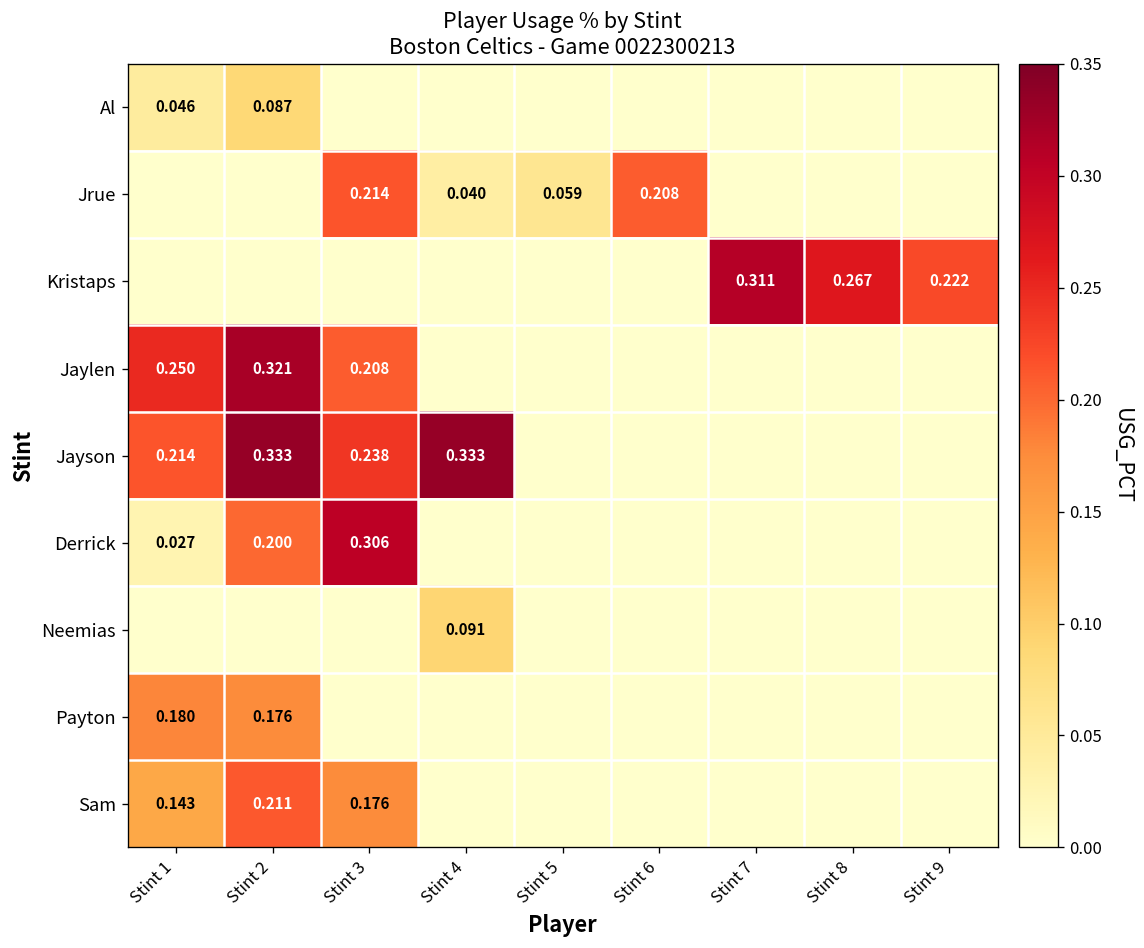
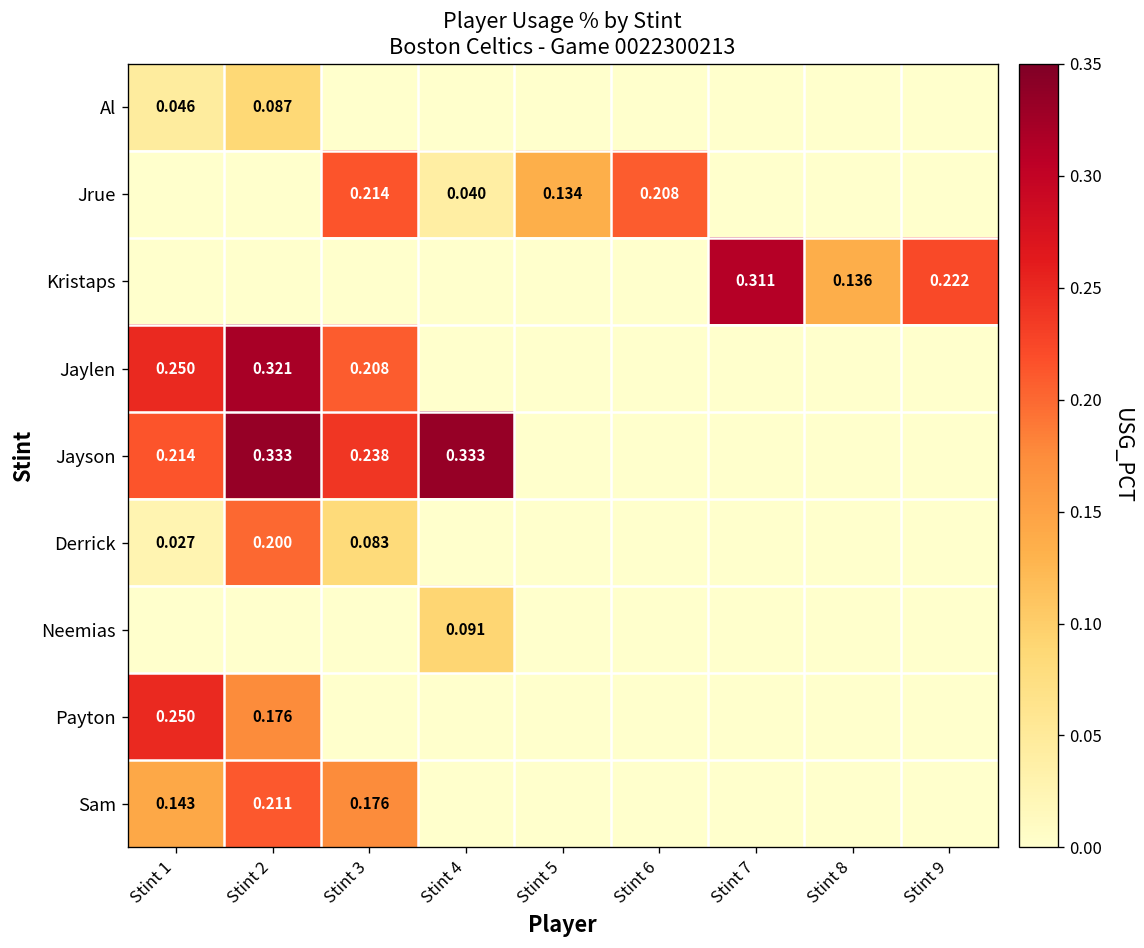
  {
    "Al": {
      "Stint 1": 0.046,
      "Stint 2": 0.087
    },
    "Jrue": {
      "Stint 3": 0.214,
      "Stint 4": 0.040,
-     "Stint 5": 0.059,
+     "Stint 5": 0.134,
      "Stint 6": 0.208
    },
    "Kristaps": {
      "Stint 7": 0.311,
-     "Stint 8": 0.267,
+     "Stint 8": 0.136,
      "Stint 9": 0.222
    },
    "Jaylen": {
      "Stint 1": 0.250,
      "Stint 2": 0.321,
      "Stint 3": 0.208
    },
    "Jayson": {
      "Stint 1": 0.214,
      "Stint 2": 0.333,
      "Stint 3": 0.238,
      "Stint 4": 0.333
    },
    "Derrick": {
      "Stint 1": 0.027,
      "Stint 2": 0.200,
-     "Stint 3": 0.306
+     "Stint 3": 0.083
    },
    "Neemias": {
      "Stint 4": 0.091
    },
    "Payton": {
-     "Stint 1": 0.180,
+     "Stint 1": 0.250,
      "Stint 2": 0.176
    },
    "Sam": {
      "Stint 1": 0.143,
      "Stint 2": 0.211,
      "Stint 3": 0.176
    }
  }
